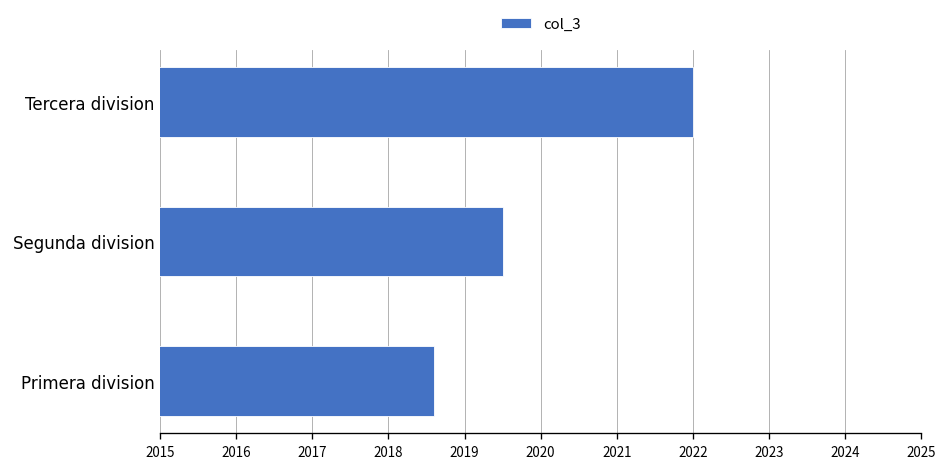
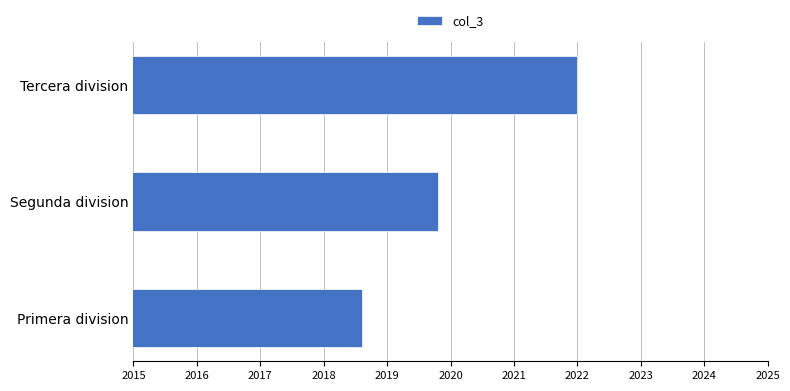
  {
    "Tercera division": 2022.0,
-   "Segunda division": 2019.5,
+   "Segunda division": 2019.8,
    "Primera division": 2018.6
  }
